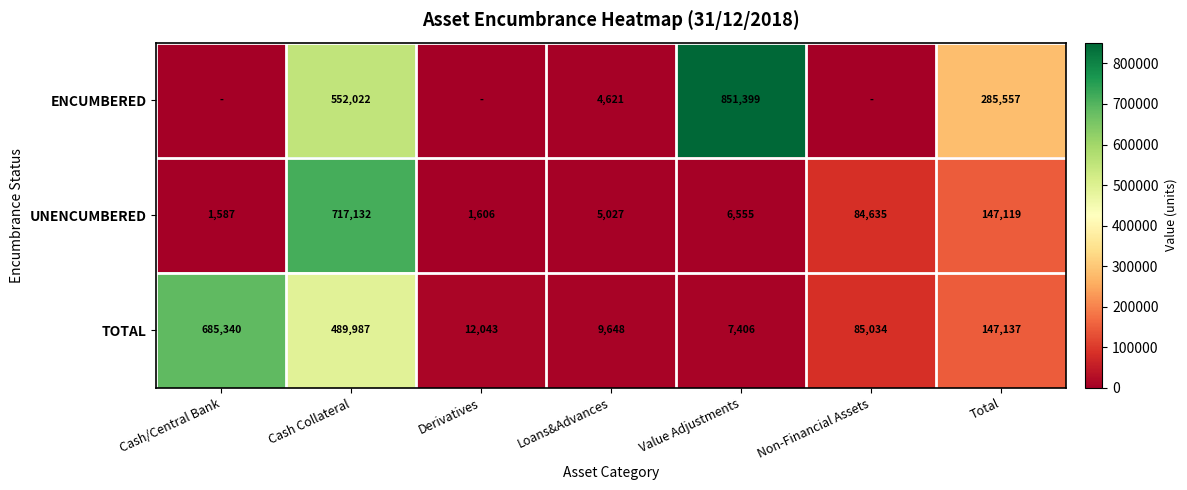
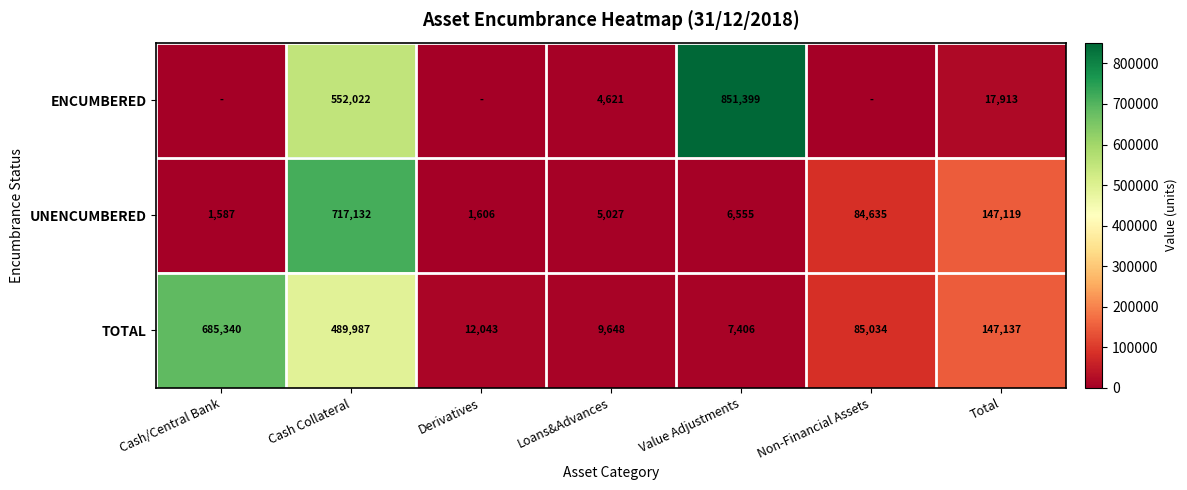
  {
    "ENCUMBERED": {
      "Cash Collateral": "552,022",
      "Loans&Advances": "4,621",
      "Value Adjustments": "851,399",
-     "Total": "285,557"
+     "Total": "17,913"
    },
    "UNENCUMBERED": {
      "Cash/Central Bank": "1,587",
      "Cash Collateral": "717,132",
      "Derivatives": "1,606",
      "Loans&Advances": "5,027",
      "Value Adjustments": "6,555",
      "Non-Financial Assets": "84,635",
      "Total": "147,119"
    },
    "TOTAL": {
      "Cash/Central Bank": "685,340",
      "Cash Collateral": "489,987",
      "Derivatives": "12,043",
      "Loans&Advances": "9,648",
      "Value Adjustments": "7,406",
      "Non-Financial Assets": "85,034",
      "Total": "147,137"
    }
  }
